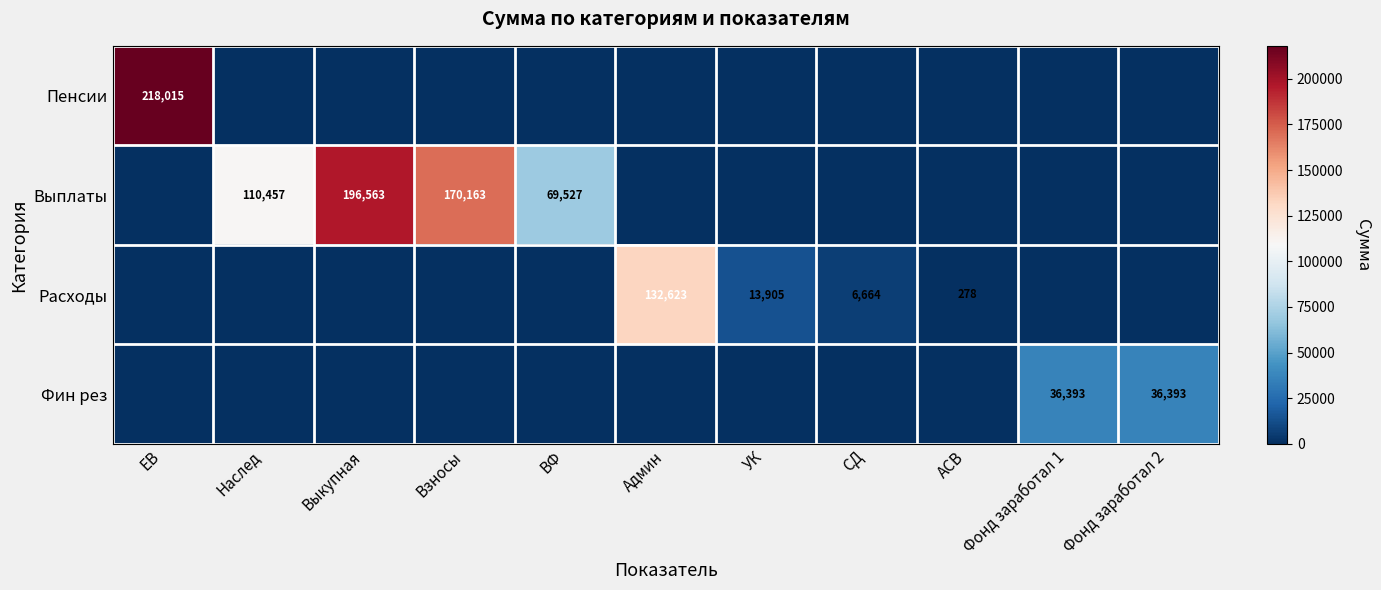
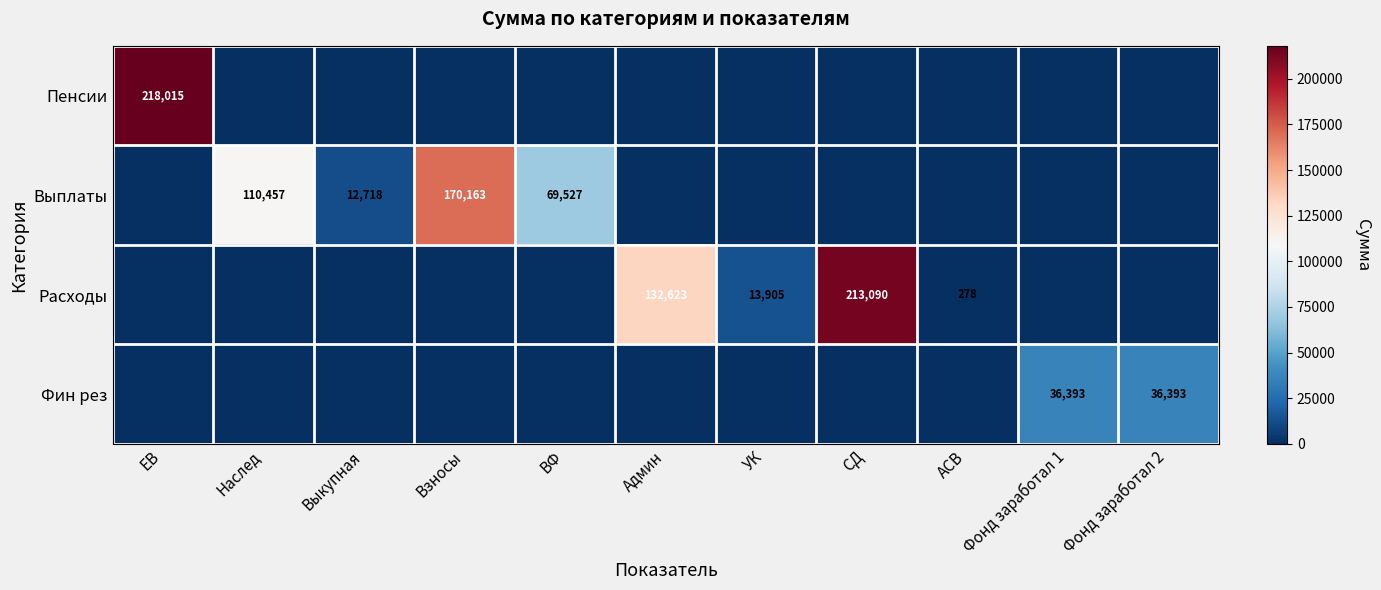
  {
    "Пенсии": {
      "ЕВ": "218,015"
    },
    "Выплаты": {
      "Наслед": "110,457",
-     "Выкупная": "196,563",
+     "Выкупная": "12,718",
      "Взносы": "170,163",
      "ВФ": "69,527"
    },
    "Расходы": {
      "Админ": "132,623",
      "УК": "13,905",
-     "СД": "6,664",
+     "СД": "213,090",
      "АСВ": "278"
    },
    "Фин рез": {
      "Фонд заработал 1": "36,393",
      "Фонд заработал 2": "36,393"
    }
  }
